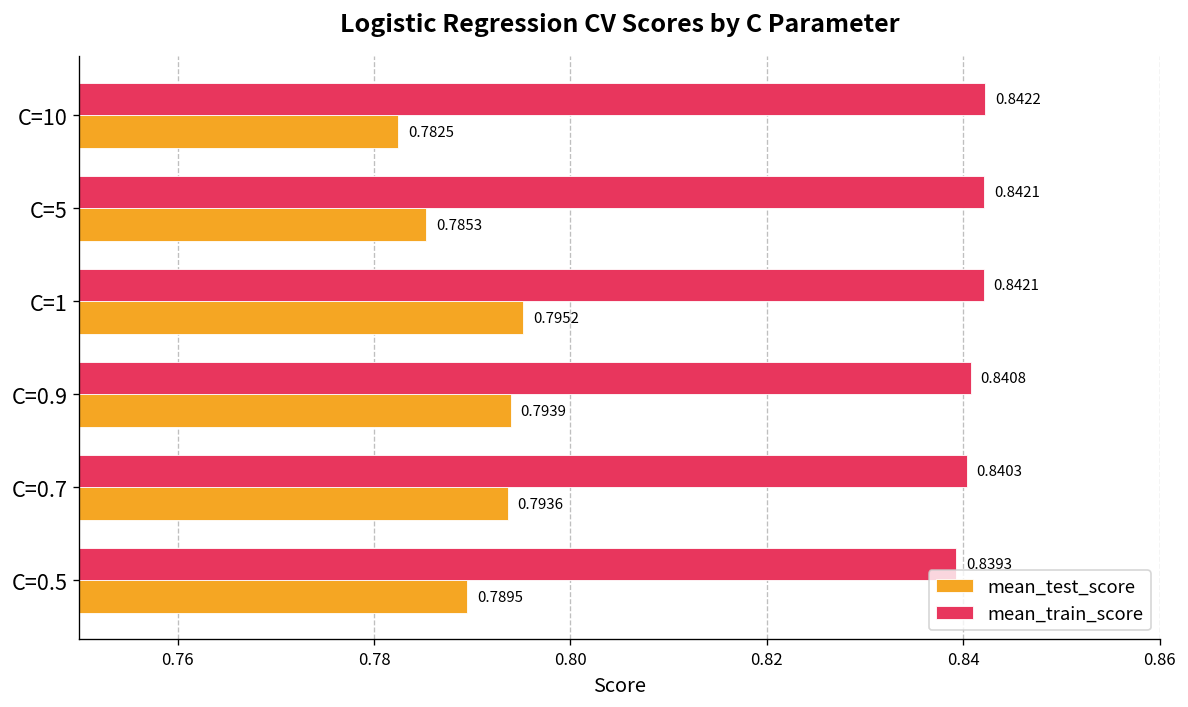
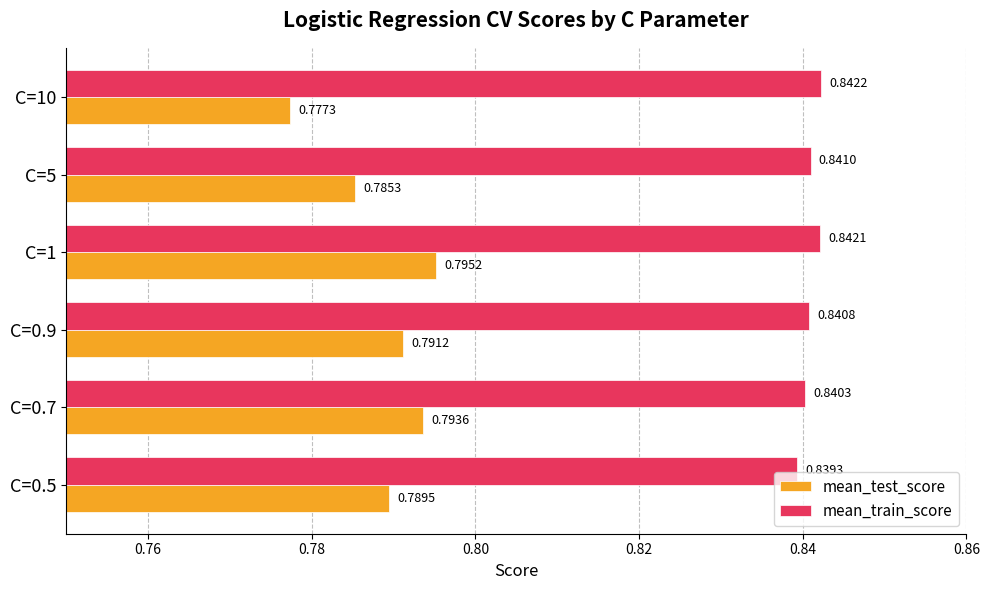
  {
    "mean_test_score": {
-     "C=10": 0.7825,
+     "C=10": 0.7773,
      "C=5": 0.7853,
      "C=1": 0.7952,
-     "C=0.9": 0.7939,
+     "C=0.9": 0.7912,
      "C=0.7": 0.7936,
      "C=0.5": 0.7895
    },
    "mean_train_score": {
      "C=10": 0.8422,
-     "C=5": 0.8421,
+     "C=5": 0.8410,
      "C=1": 0.8421,
      "C=0.9": 0.8408,
      "C=0.7": 0.8403
    }
  }
